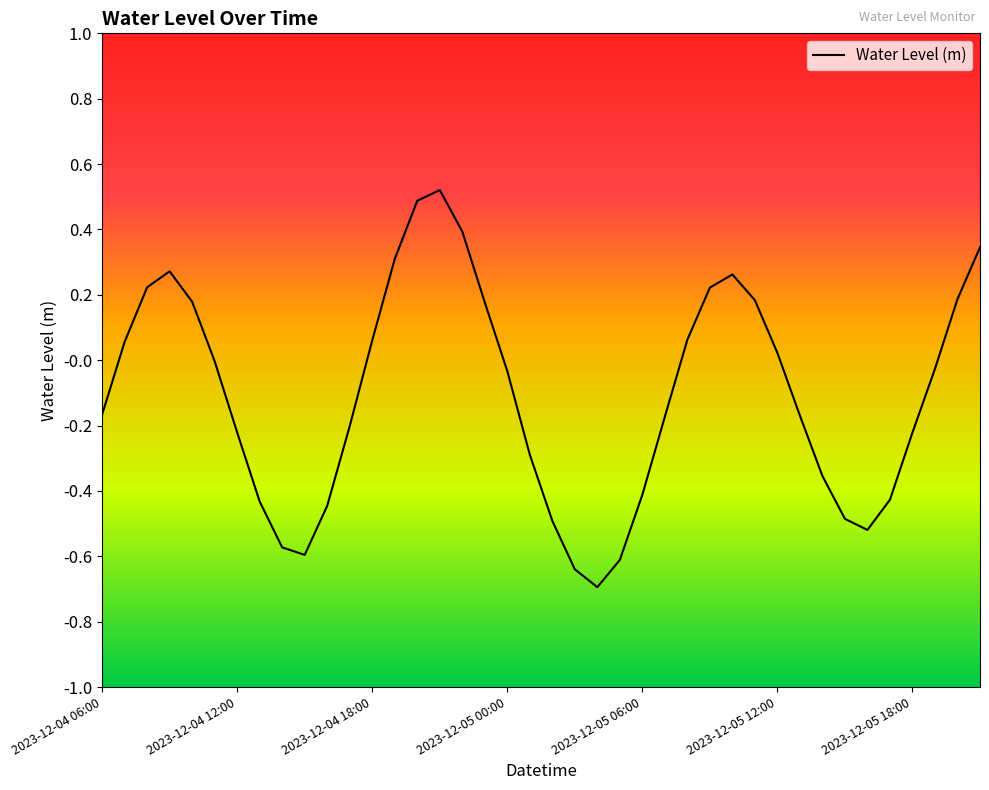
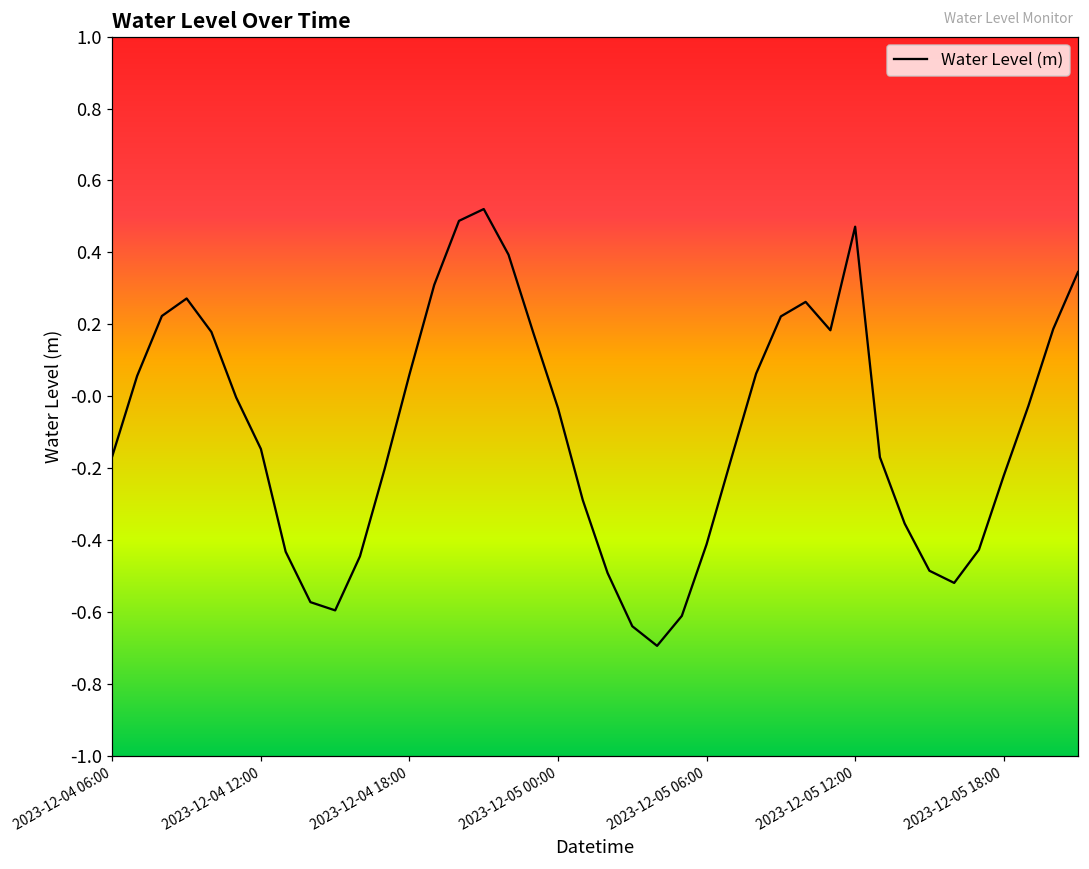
  {
    "2023-12-04 06:00": -0.17,
-   "2023-12-04 12:00": -0.22,
+   "2023-12-04 12:00": -0.15,
    "2023-12-04 18:00": 0.06,
    "2023-12-05 00:00": -0.03,
    "2023-12-05 06:00": -0.41,
-   "2023-12-05 12:00": 0.02,
+   "2023-12-05 12:00": 0.47,
    "2023-12-05 18:00": -0.22
  }
